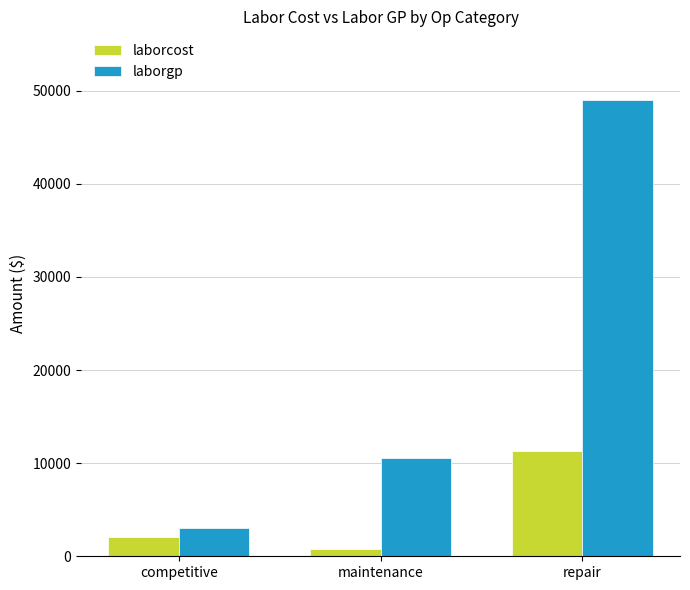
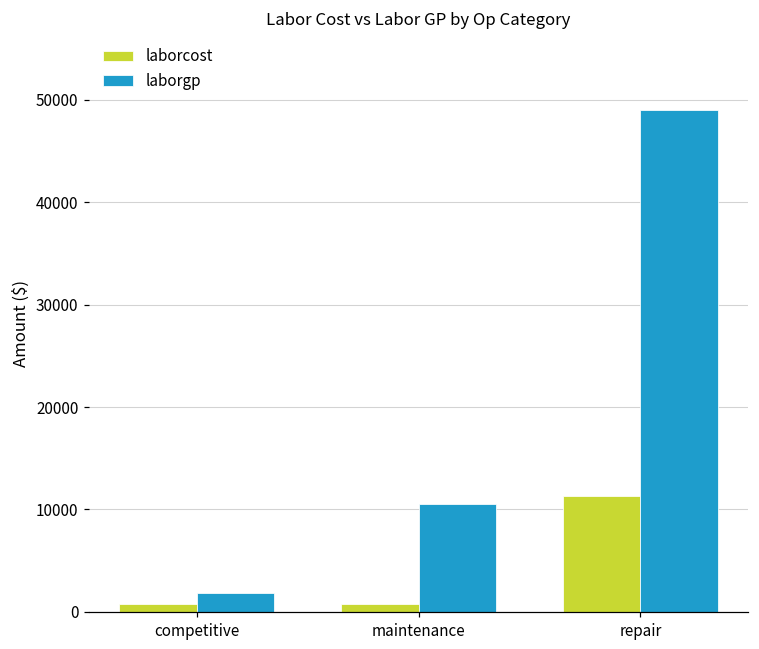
  {
    "laborcost": {
-     "competitive": 2000,
+     "competitive": 1000,
      "maintenance": 1000,
      "repair": 11000
    },
    "laborgp": {
-     "competitive": 3000,
+     "competitive": 2000,
      "maintenance": 11000,
      "repair": 49000
    }
  }
